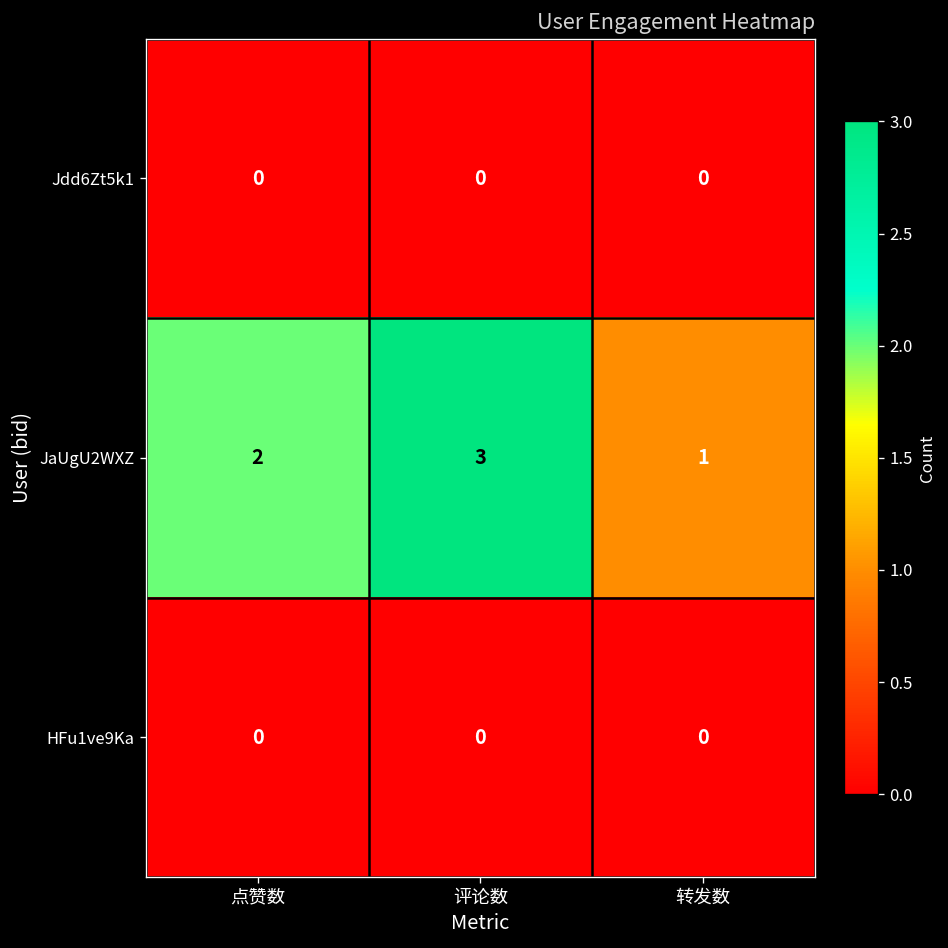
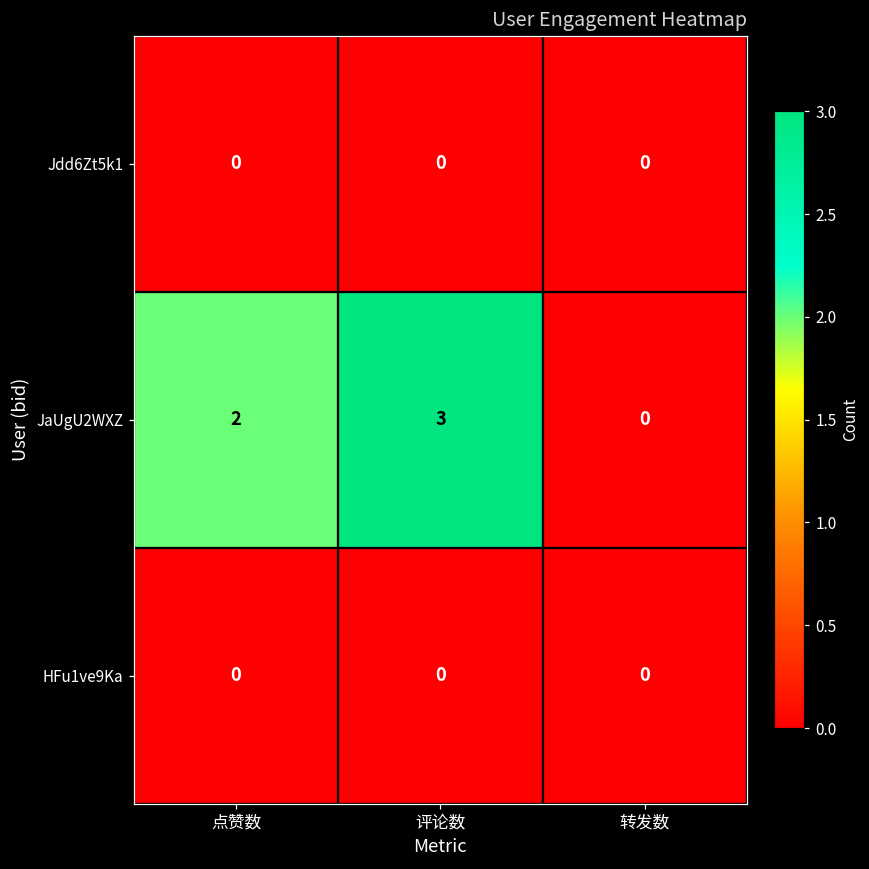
  {
    "Jdd6Zt5k1": {
      "点赞数": 0,
      "评论数": 0,
      "转发数": 0
    },
    "JaUgU2WXZ": {
      "点赞数": 2,
      "评论数": 3,
-     "转发数": 1
+     "转发数": 0
    },
    "HFu1ve9Ka": {
      "点赞数": 0,
      "评论数": 0,
      "转发数": 0
    }
  }
